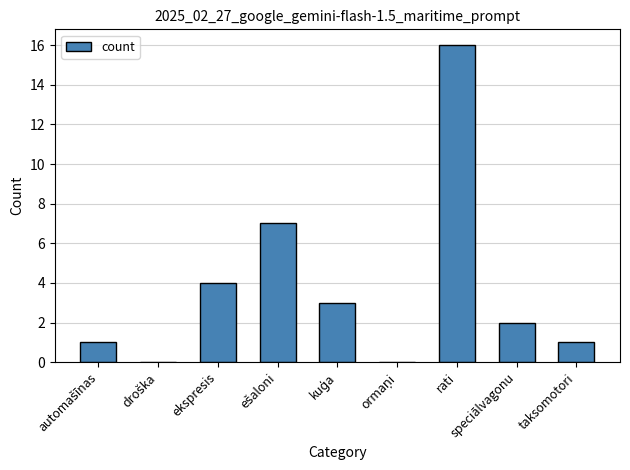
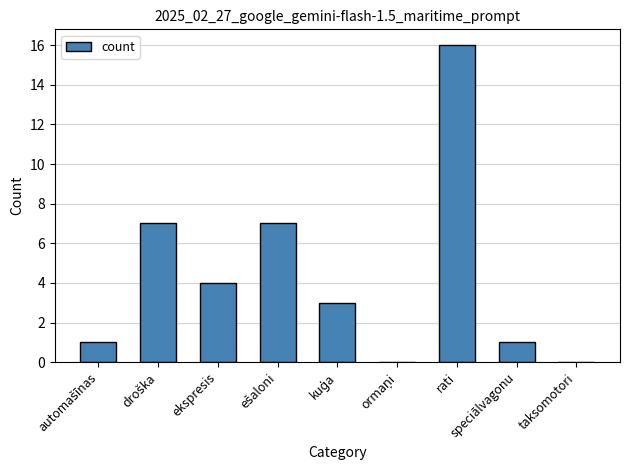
  {
    "automašīnas": 1,
-   "droška": 0,
+   "droška": 7,
    "ekspresis": 4,
    "ešaloni": 7,
    "kuģa": 3,
    "ormaņi": 0,
    "rati": 16,
-   "speciālvagonu": 2,
-   "taksomotori": 1
+   "speciālvagonu": 1,
+   "taksomotori": 0
  }
